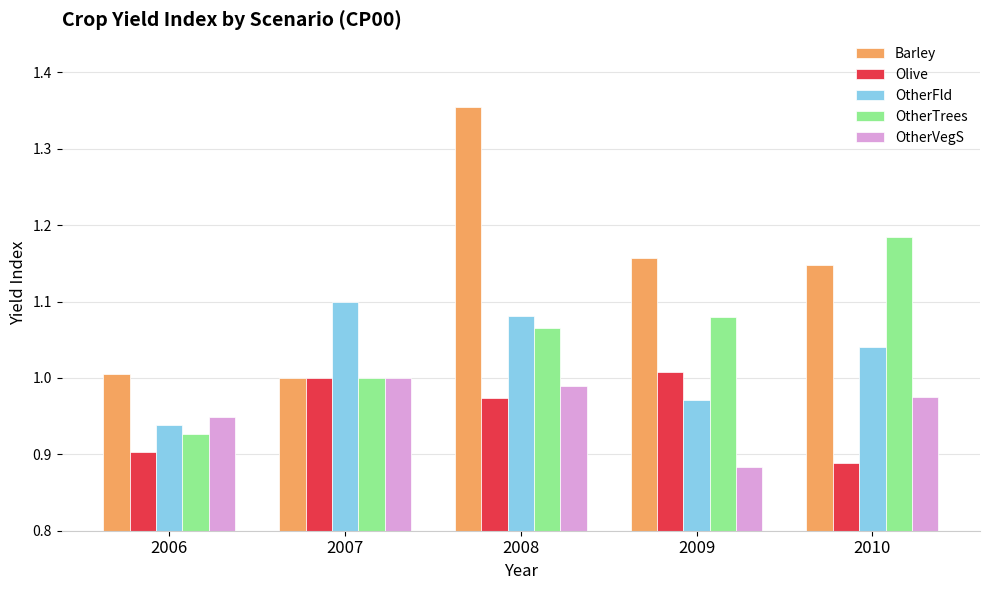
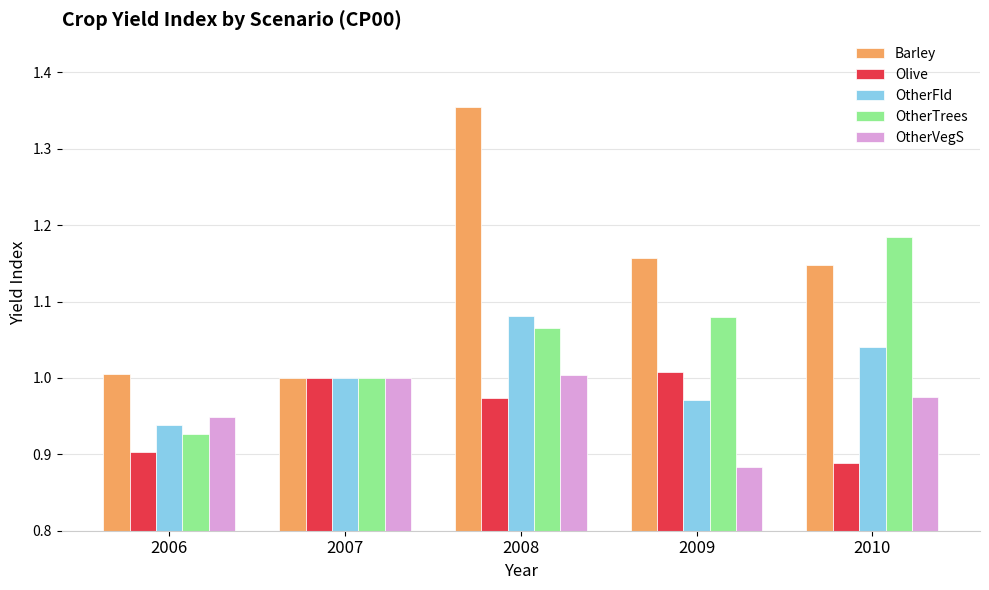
  {
    "Barley": {
      "2006": 1.01,
      "2007": 1.00,
      "2008": 1.36,
      "2009": 1.16,
      "2010": 1.15
    },
    "Olive": {
      "2006": 0.90,
      "2007": 1.00,
      "2008": 0.97,
      "2009": 1.01,
      "2010": 0.89
    },
    "OtherFld": {
      "2006": 0.94,
-     "2007": 1.1,
+     "2007": 1.0,
      "2008": 1.08,
      "2009": 0.97,
      "2010": 1.04
    },
    "OtherTrees": {
      "2006": 0.93,
      "2007": 1.00,
      "2008": 1.07,
      "2009": 1.08,
      "2010": 1.18
    },
    "OtherVegS": {
      "2006": 0.95,
      "2007": 1.00,
-     "2008": 0.99,
+     "2008": 1.00,
      "2009": 0.88,
      "2010": 0.98
    }
  }
